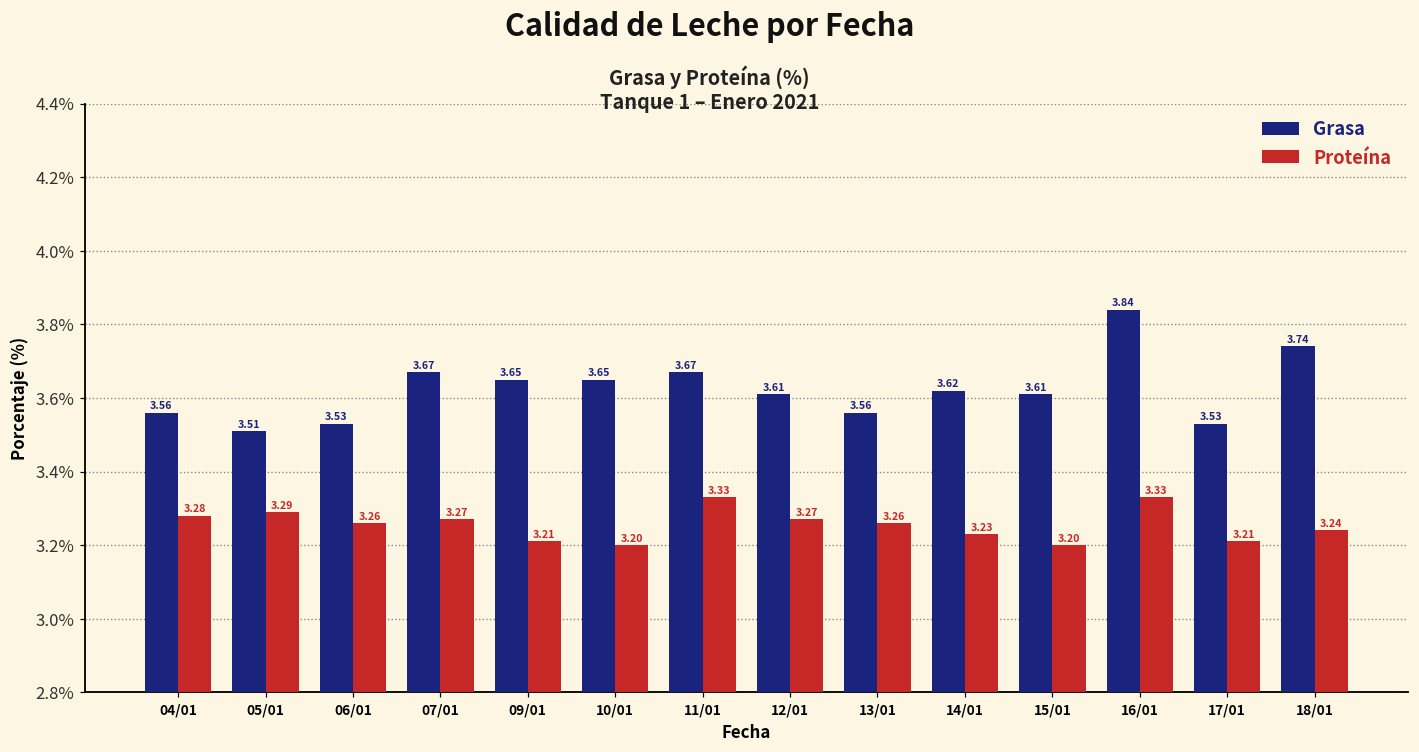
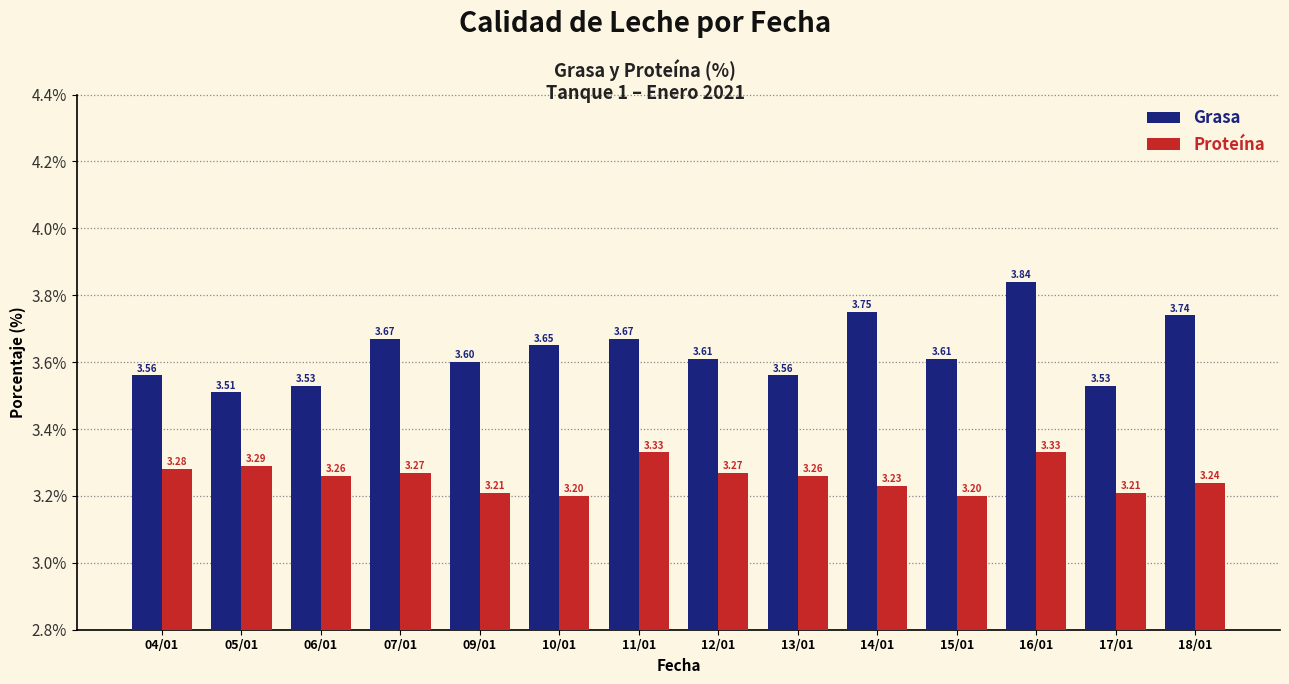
  {
    "Grasa": {
      "04/01": 3.56,
      "05/01": 3.51,
      "06/01": 3.53,
      "07/01": 3.67,
-     "09/01": 3.65,
+     "09/01": 3.60,
      "10/01": 3.65,
      "11/01": 3.67,
      "12/01": 3.61,
      "13/01": 3.56,
-     "14/01": 3.62,
+     "14/01": 3.75,
      "15/01": 3.61,
      "16/01": 3.84,
      "17/01": 3.53,
      "18/01": 3.74
    },
    "Proteína": {
      "04/01": 3.28,
      "05/01": 3.29,
      "06/01": 3.26,
      "07/01": 3.27,
      "09/01": 3.21,
      "10/01": 3.20,
      "11/01": 3.33,
      "12/01": 3.27,
      "13/01": 3.26,
      "14/01": 3.23,
      "15/01": 3.20,
      "16/01": 3.33,
      "17/01": 3.21,
      "18/01": 3.24
    }
  }
